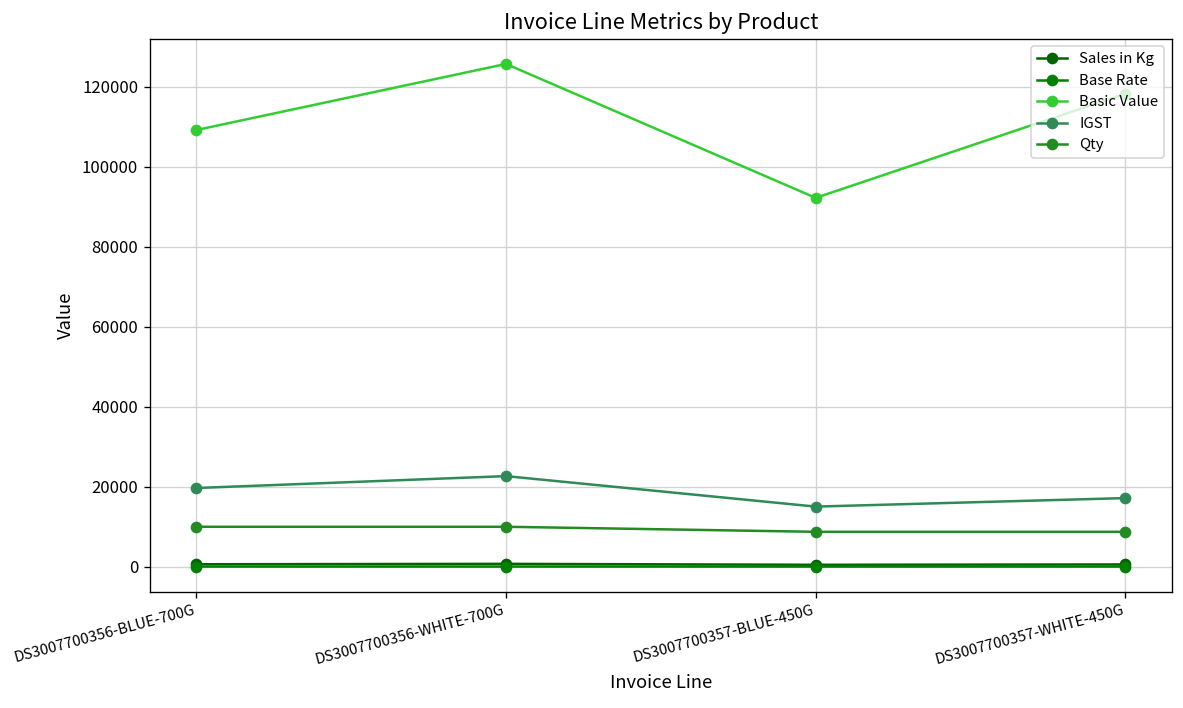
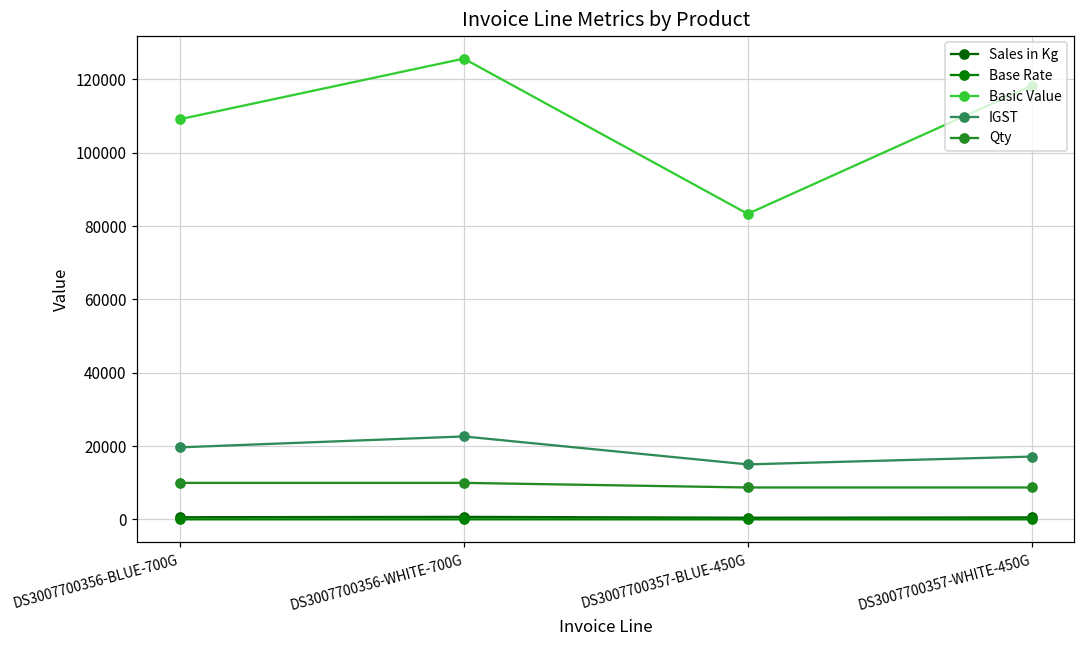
  {
    "Basic Value": {
      "DS3007700356-BLUE-700G": 109000,
      "DS3007700356-WHITE-700G": 126000,
-     "DS3007700357-BLUE-450G": 92000
+     "DS3007700357-BLUE-450G": 83000
    }
  }
